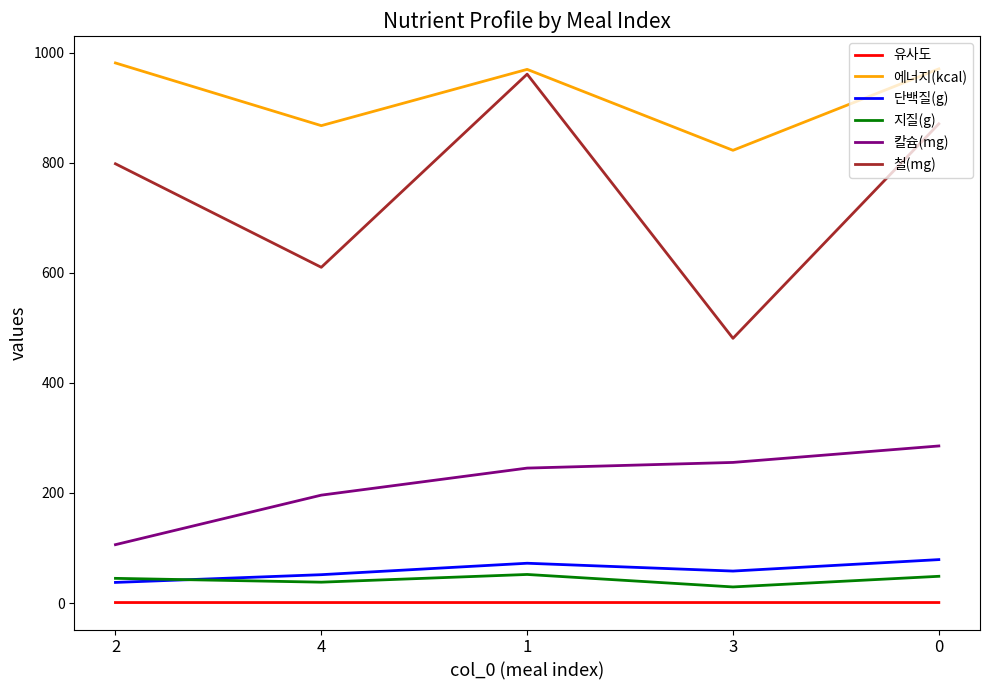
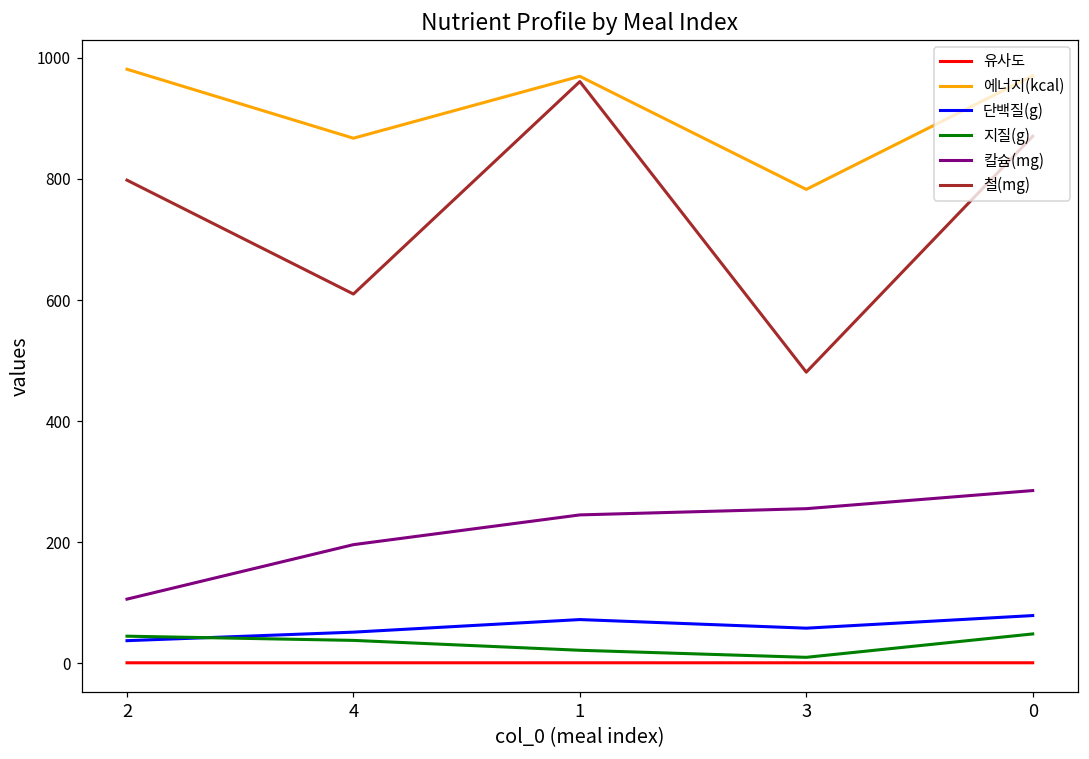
  {
    "유사도": {
      "2": 0,
      "4": 0,
      "1": 0,
      "3": 0,
      "0": 0
    },
    "에너지(kcal)": {
      "2": 980,
      "4": 870,
      "1": 970,
-     "3": 820
+     "3": 780
    },
    "단백질(g)": {
      "2": 40,
      "4": 50,
      "1": 70,
      "3": 60,
      "0": 80
    },
    "지질(g)": {
      "2": 40,
      "4": 40,
-     "1": 50,
-     "3": 30,
+     "1": 20,
+     "3": 10,
      "0": 50
    },
    "칼슘(mg)": {
      "2": 110,
      "4": 200,
      "1": 250,
      "3": 260,
      "0": 290
    },
    "철(mg)": {
      "2": 800,
      "4": 610,
      "1": 960,
      "3": 480
    }
  }
